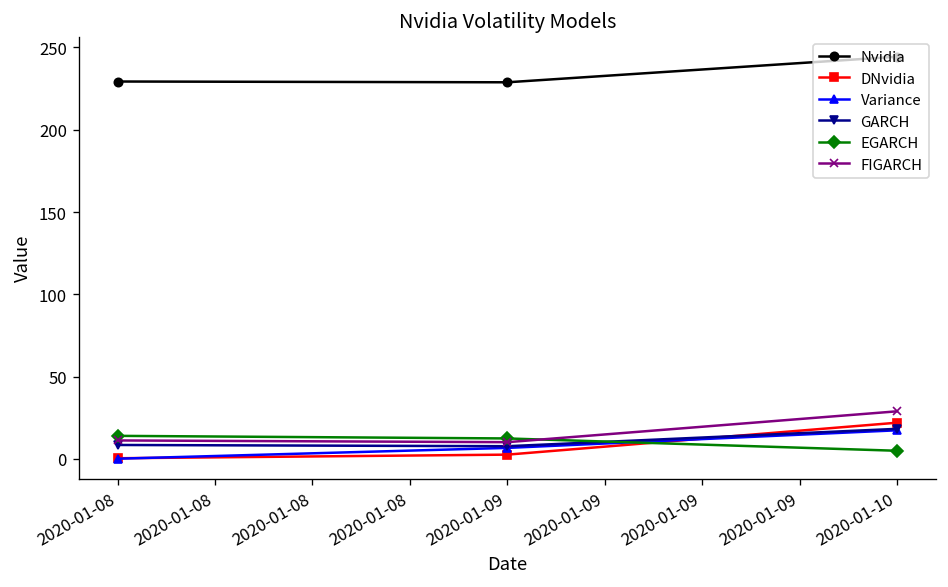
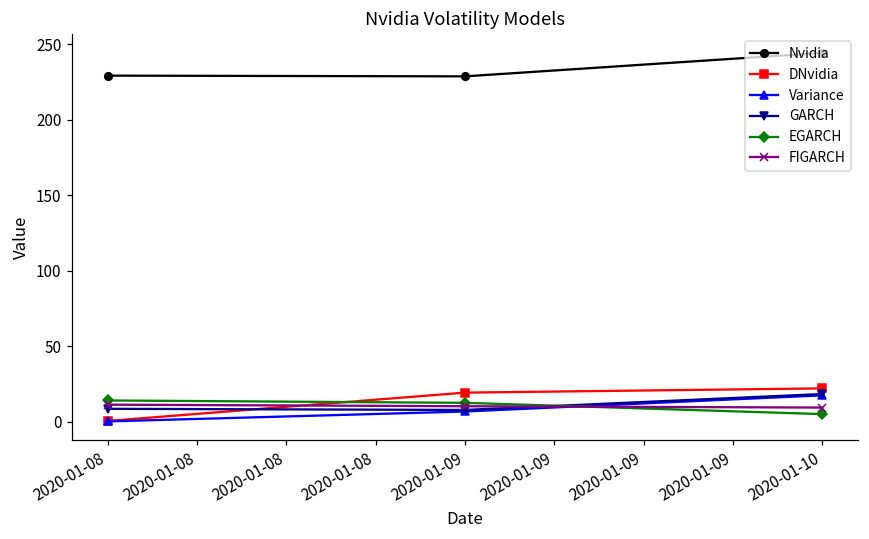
  {
    "Nvidia": {
      "2020-01-08": 229,
      "2020-01-09": 229
    },
    "DNvidia": {
-     "2020-01-09": 3,
+     "2020-01-09": 19,
      "2020-01-10": 22
    },
    "GARCH": {
      "2020-01-08": 9
    },
    "EGARCH": {
      "2020-01-08": 14,
      "2020-01-09": 12,
      "2020-01-10": 5
    },
    "FIGARCH": {
      "2020-01-08": 11,
      "2020-01-09": 10,
-     "2020-01-10": 29
+     "2020-01-10": 9
    }
  }
